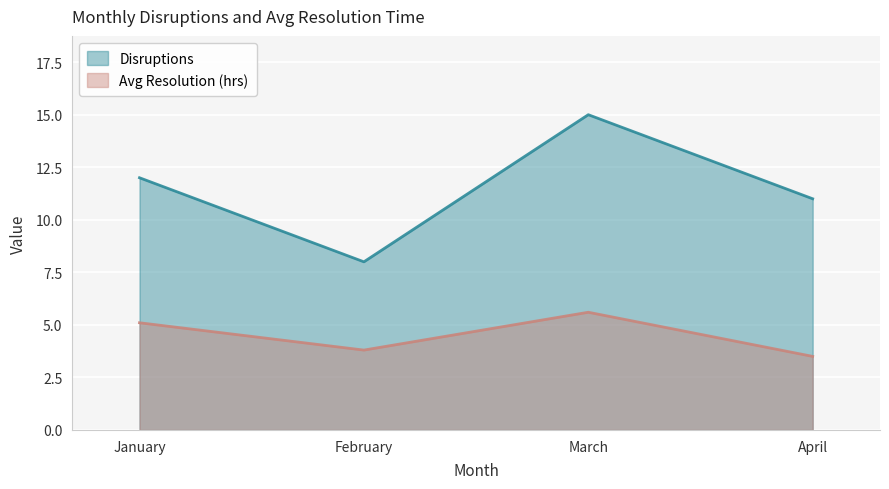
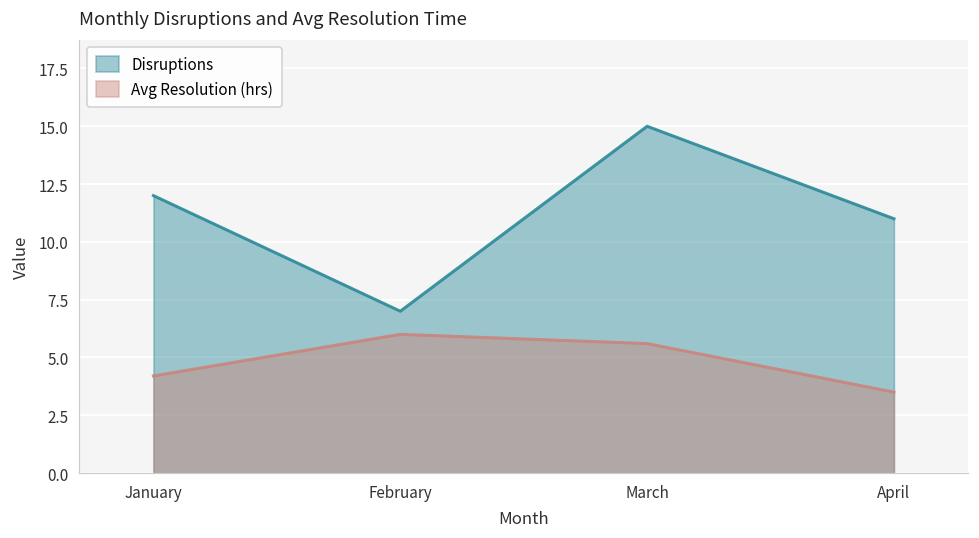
  {
    "Disruptions": {
      "January": 12,
-     "February": 8,
+     "February": 7,
      "March": 15,
      "April": 11
    },
    "Avg Resolution (hrs)": {
-     "January": 5.1,
-     "February": 3.8,
+     "January": 4.2,
+     "February": 6.0,
      "March": 5.6,
      "April": 3.5
    }
  }
